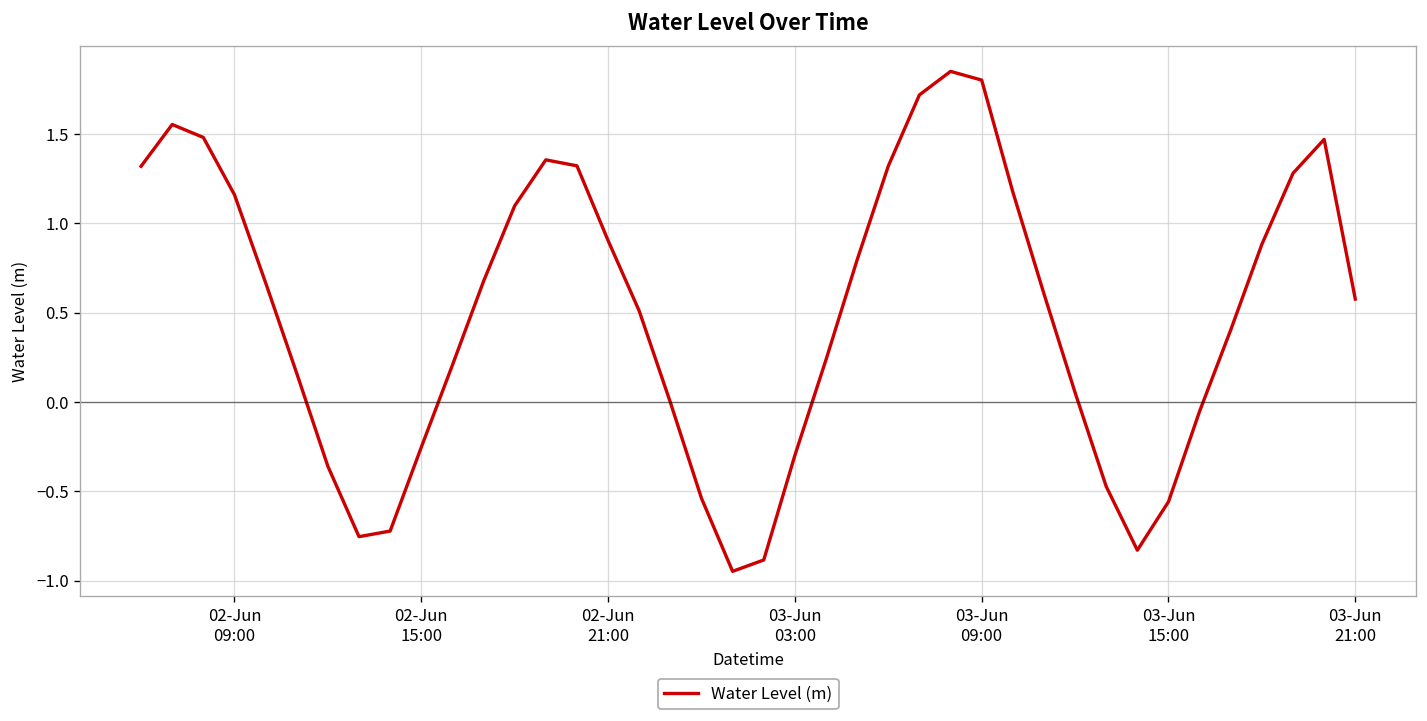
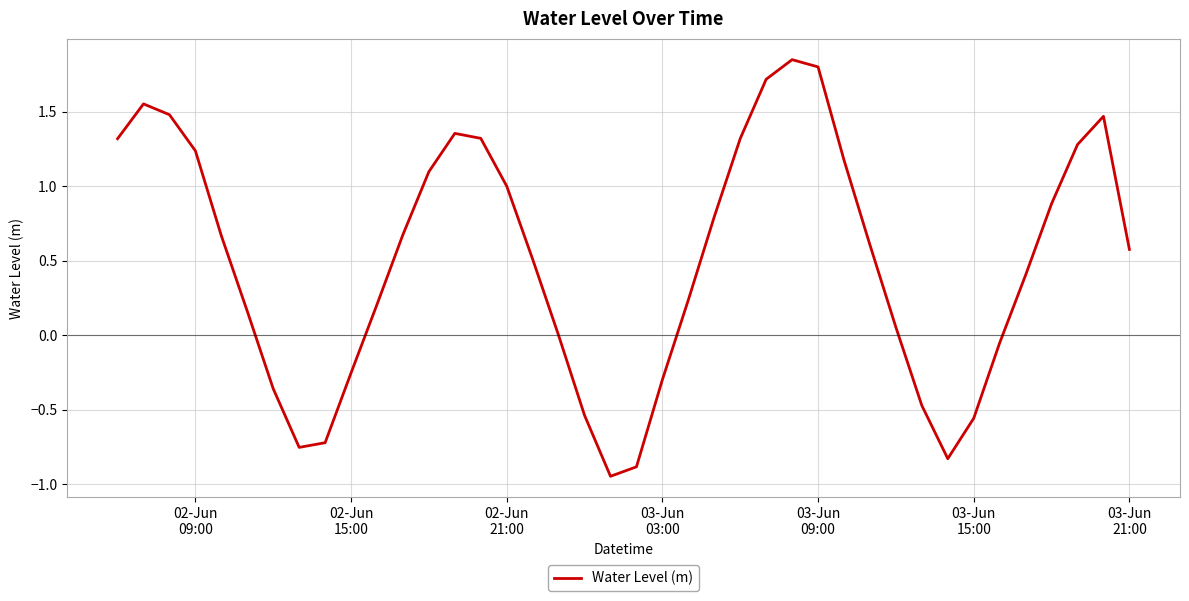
  {
-   "02-Jun 09:00": 1.16,
+   "02-Jun 09:00": 1.24,
    "02-Jun 15:00": -0.25,
-   "02-Jun 21:00": 0.90,
+   "02-Jun 21:00": 1.00,
    "03-Jun 03:00": -0.30,
    "03-Jun 09:00": 1.80,
    "03-Jun 15:00": -0.56,
    "03-Jun 21:00": 0.58
  }
